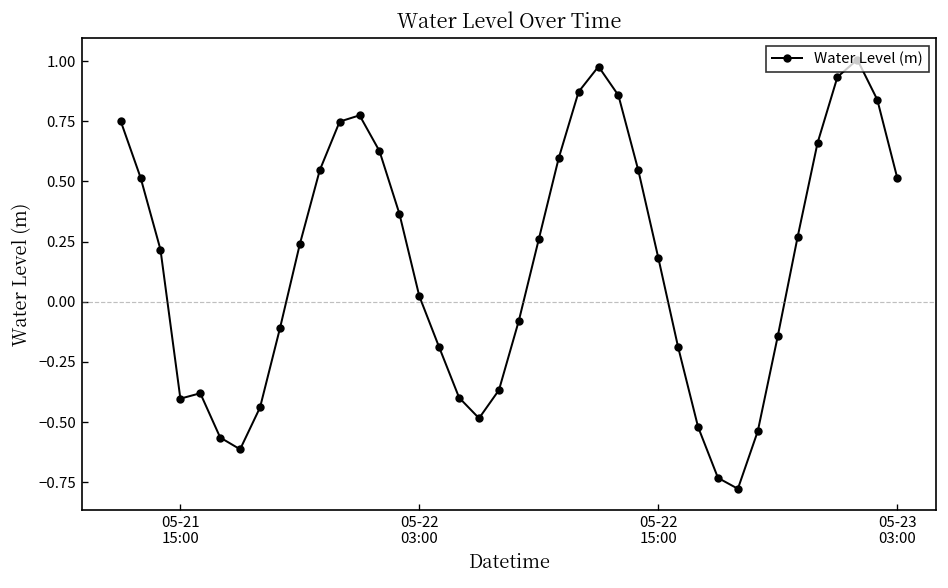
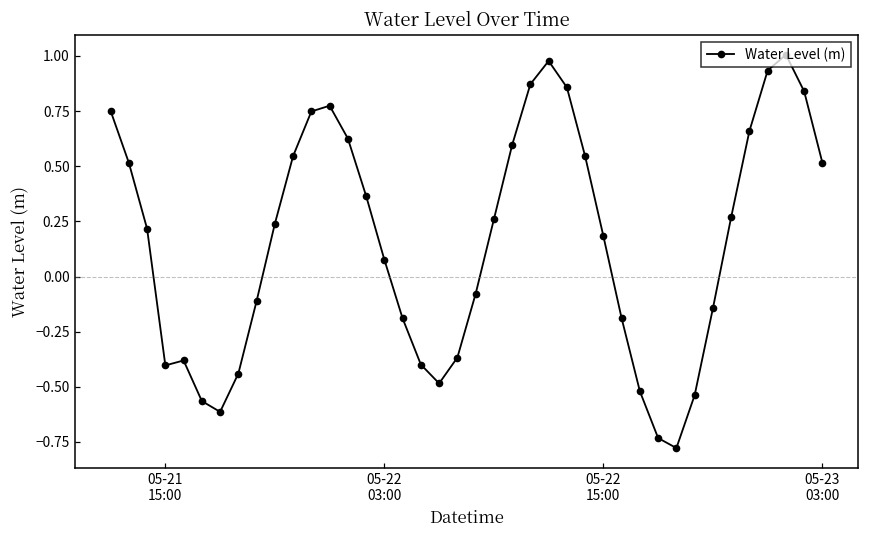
  {
    "05-21 15:00": -0.40,
-   "05-22 03:00": 0.02,
+   "05-22 03:00": 0.08,
    "05-22 15:00": 0.18,
    "05-23 03:00": 0.52
  }
